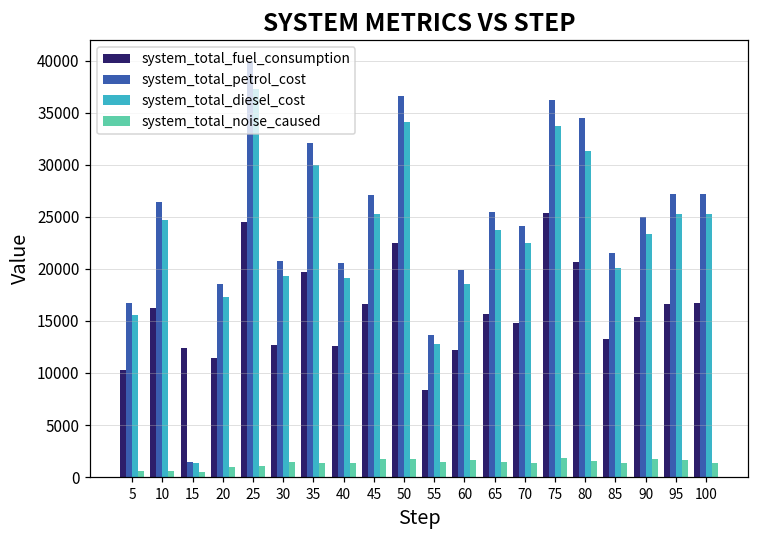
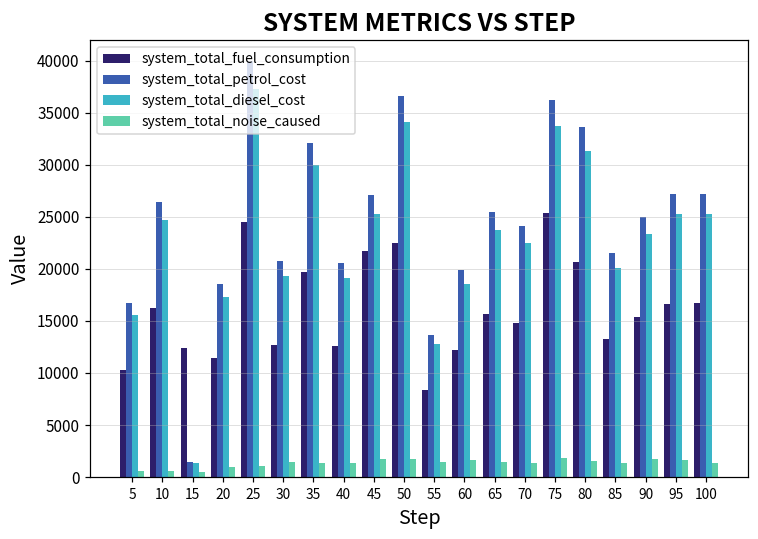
  {
    "system_total_fuel_consumption": {
      "5": 10000,
      "10": 16000,
      "15": 12000,
      "20": 11000,
      "25": 25000,
      "30": 13000,
      "35": 20000,
      "40": 13000,
-     "45": 17000,
+     "45": 22000,
      "50": 22000,
      "55": 8000,
      "60": 12000,
      "65": 16000,
      "70": 15000,
      "75": 25000,
      "80": 21000,
      "85": 13000,
      "90": 15000,
      "95": 17000,
      "100": 17000
    },
    "system_total_petrol_cost": {
      "5": 17000,
      "10": 26000,
      "15": 1000,
      "20": 19000,
      "30": 21000,
      "35": 32000,
      "40": 21000,
      "45": 27000,
      "50": 37000,
      "55": 14000,
      "60": 20000,
      "65": 25000,
      "70": 24000,
      "75": 36000,
-     "80": 35000,
+     "80": 34000,
      "85": 22000,
      "90": 25000,
      "95": 27000,
      "100": 27000
    }
  }
